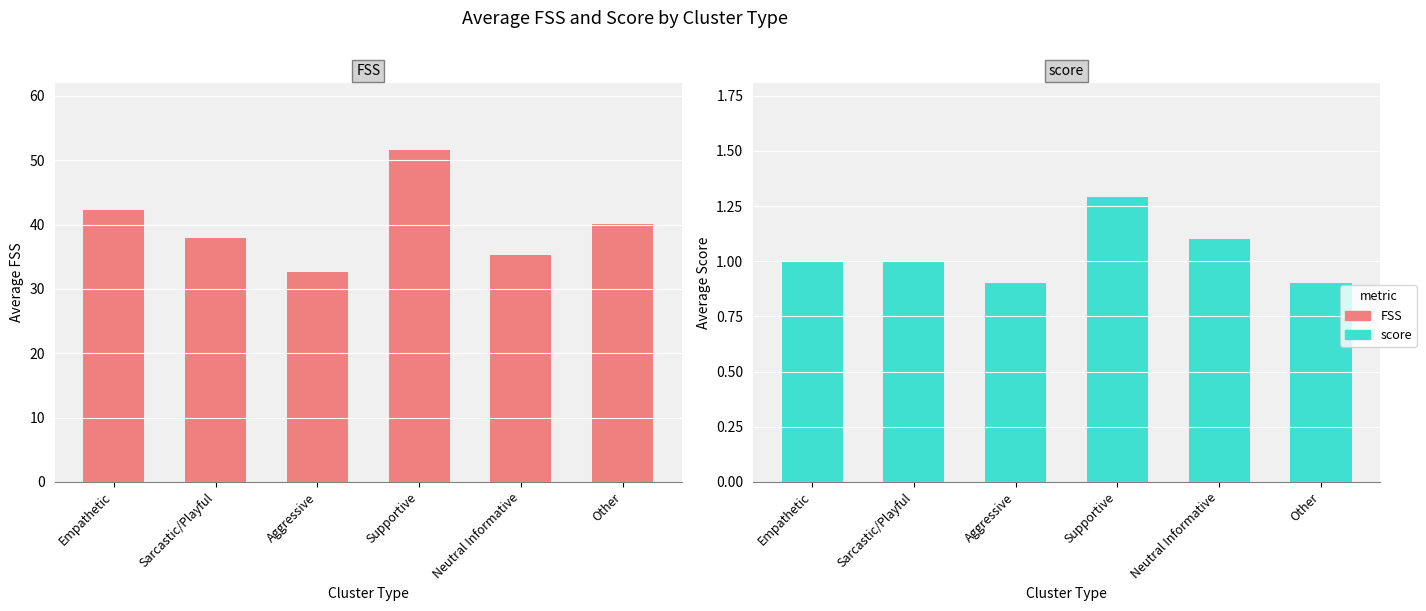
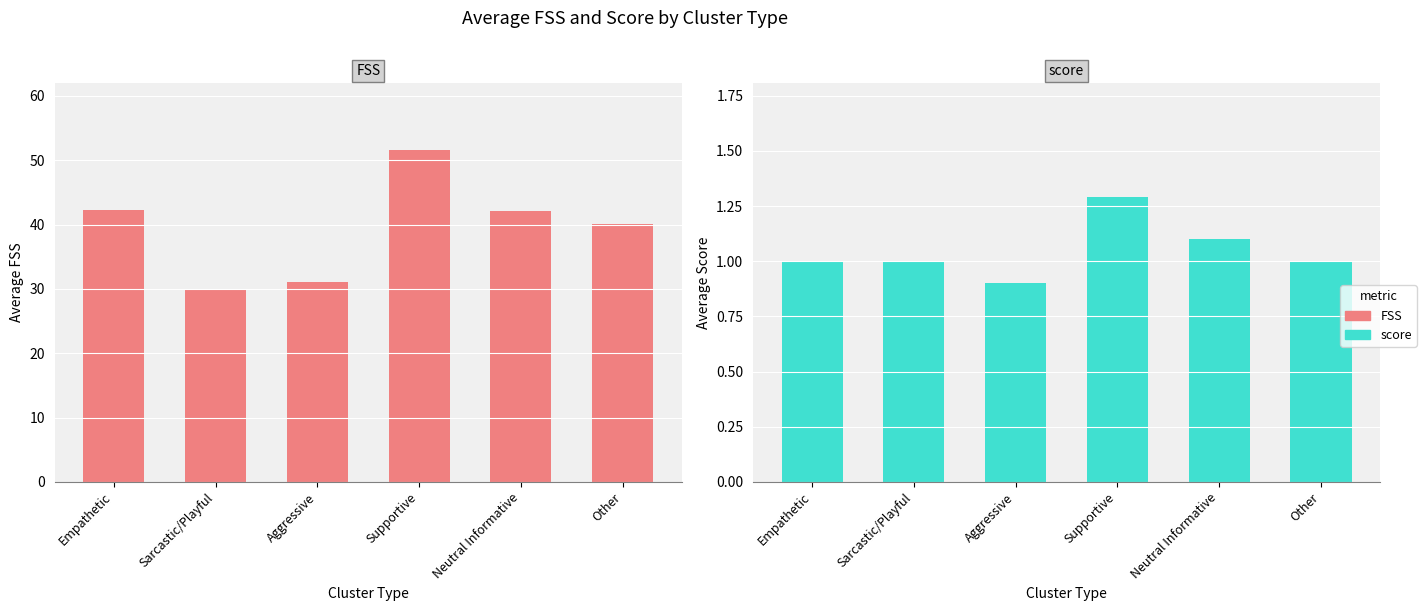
  {
    "FSS": {
      "Empathetic": 42,
-     "Sarcastic/Playful": 38,
-     "Aggressive": 33,
+     "Sarcastic/Playful": 30,
+     "Aggressive": 31,
      "Supportive": 52,
-     "Neutral Informative": 35,
+     "Neutral Informative": 42,
      "Other": 40
    },
    "score": {
      "Empathetic": 1.0,
      "Sarcastic/Playful": 1.0,
      "Aggressive": 0.9,
      "Supportive": 1.3,
      "Neutral Informative": 1.1,
-     "Other": 0.9
+     "Other": 1.0
    }
  }
